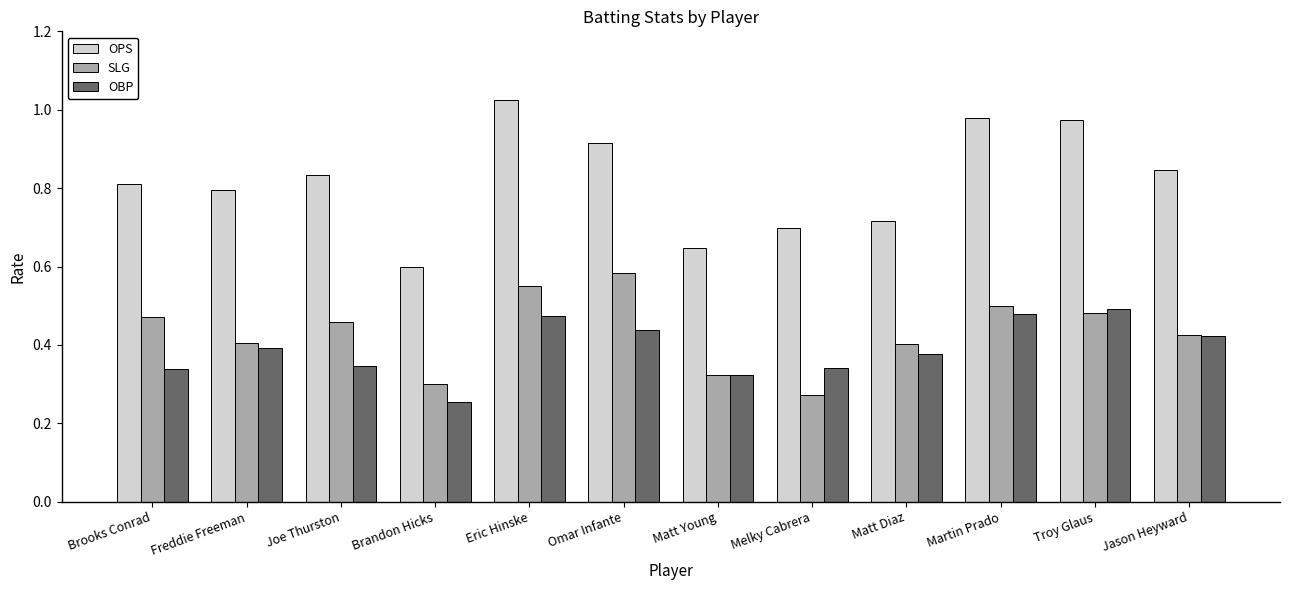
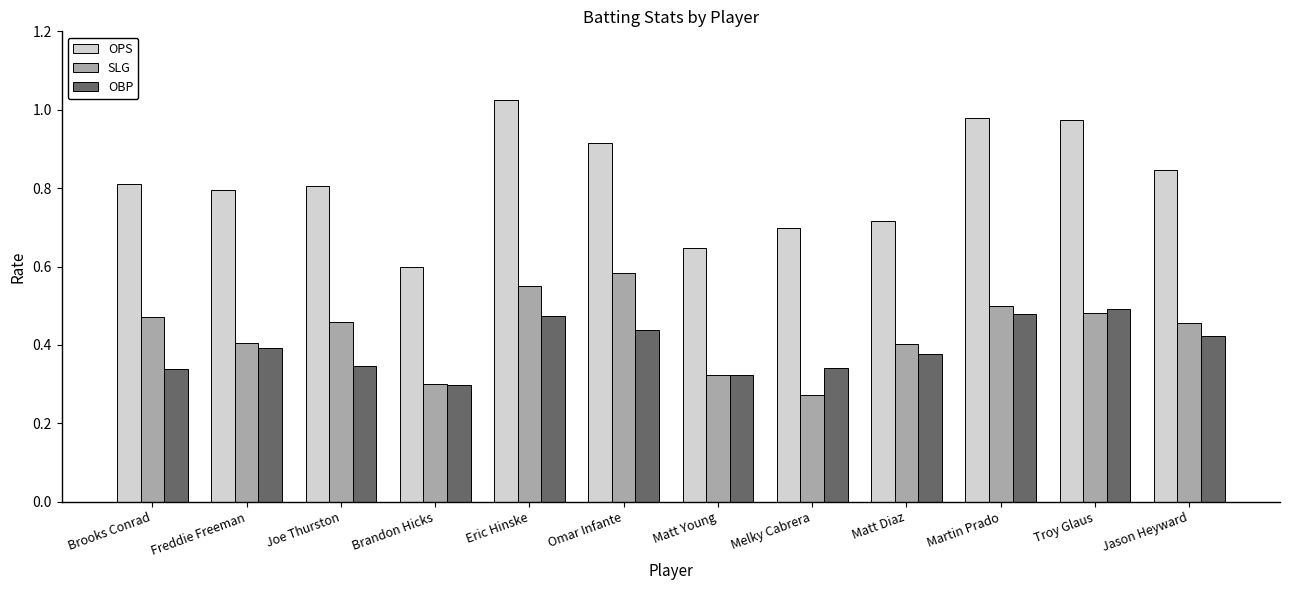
  {
    "OPS": {
      "Brooks Conrad": 0.81,
      "Freddie Freeman": 0.80,
-     "Joe Thurston": 0.83,
+     "Joe Thurston": 0.81,
      "Brandon Hicks": 0.60,
      "Eric Hinske": 1.03,
      "Omar Infante": 0.91,
      "Matt Young": 0.65,
      "Melky Cabrera": 0.70,
      "Matt Diaz": 0.72,
      "Martin Prado": 0.98,
      "Troy Glaus": 0.97,
      "Jason Heyward": 0.85
    },
    "SLG": {
      "Brooks Conrad": 0.47,
      "Freddie Freeman": 0.41,
      "Joe Thurston": 0.46,
      "Brandon Hicks": 0.30,
      "Eric Hinske": 0.55,
      "Omar Infante": 0.58,
      "Matt Young": 0.32,
      "Melky Cabrera": 0.27,
      "Matt Diaz": 0.40,
      "Martin Prado": 0.50,
      "Troy Glaus": 0.48,
-     "Jason Heyward": 0.42
+     "Jason Heyward": 0.46
    },
    "OBP": {
      "Brooks Conrad": 0.34,
      "Freddie Freeman": 0.39,
      "Joe Thurston": 0.35,
-     "Brandon Hicks": 0.25,
+     "Brandon Hicks": 0.30,
      "Eric Hinske": 0.48,
      "Omar Infante": 0.44,
      "Matt Young": 0.32,
      "Melky Cabrera": 0.34,
      "Matt Diaz": 0.38,
      "Martin Prado": 0.48,
      "Troy Glaus": 0.49,
      "Jason Heyward": 0.42
    }
  }
